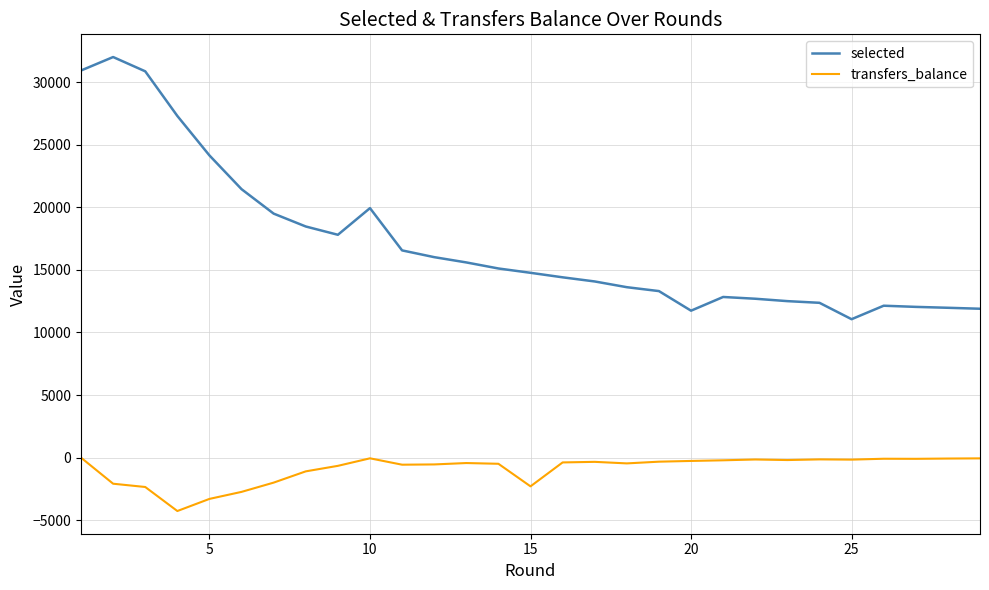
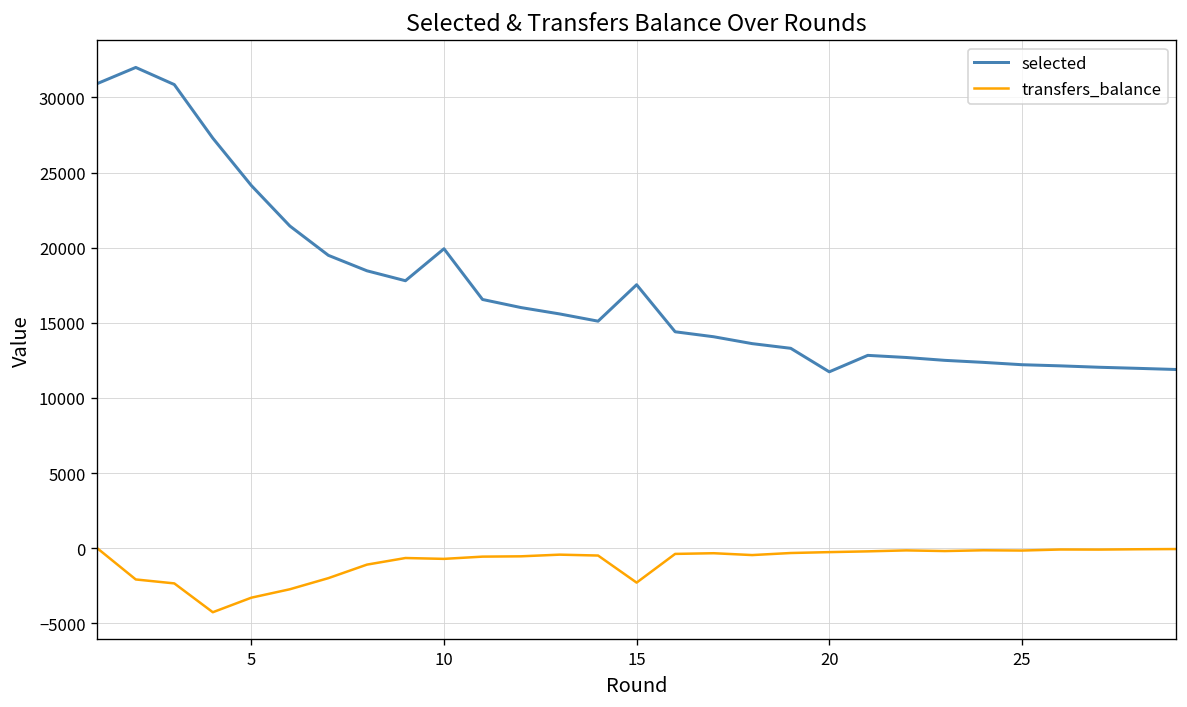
  {
    "selected": {
      "5": 24100,
      "10": 19900,
-     "15": 14800,
+     "15": 17500,
      "20": 11700,
-     "25": 11100
+     "25": 12200
    },
    "transfers_balance": {
      "5": -3300,
-     "10": -100,
+     "10": -700,
      "15": -2300,
      "20": -300,
      "25": -200
    }
  }
